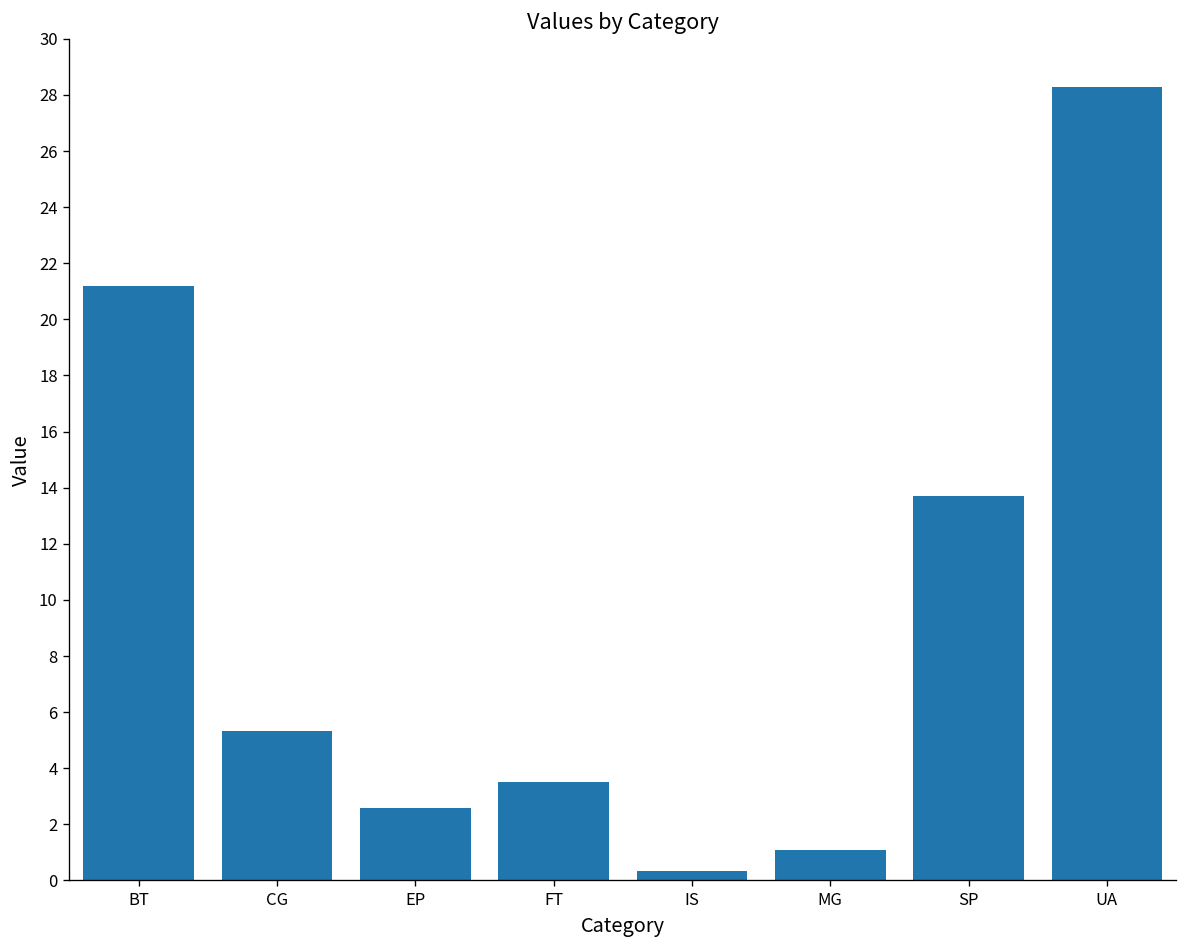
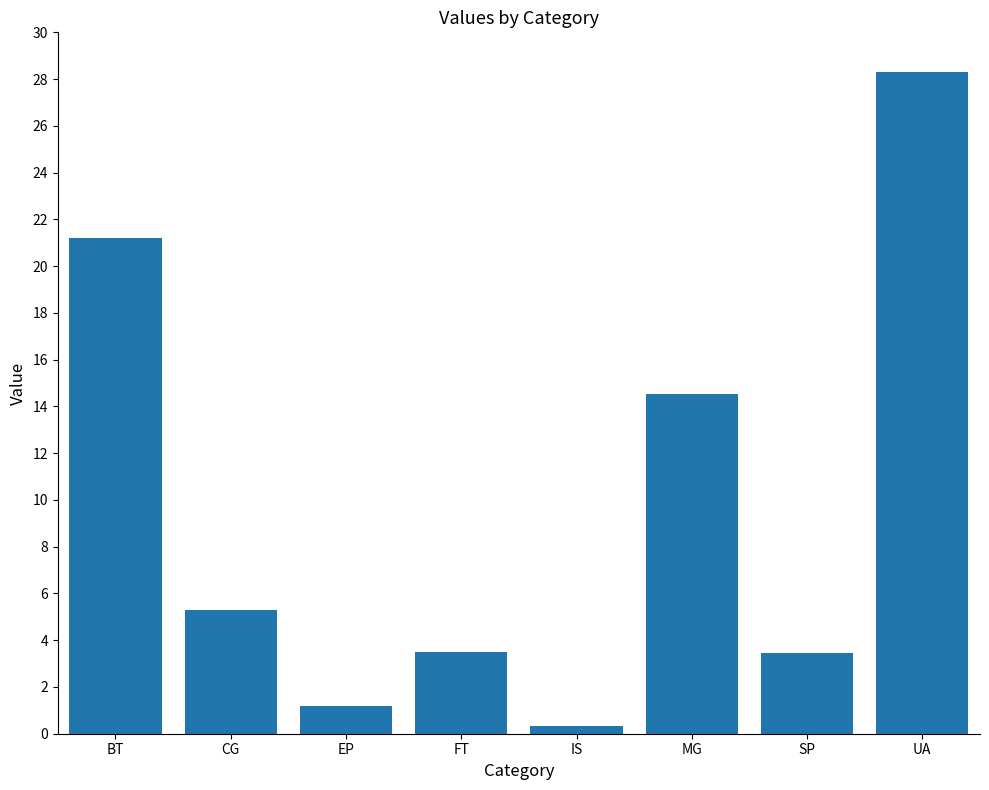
  {
    "BT": 21.2,
    "CG": 5.3,
-   "EP": 2.6,
+   "EP": 1.2,
    "FT": 3.5,
    "IS": 0.3,
-   "MG": 1.1,
-   "SP": 13.7,
+   "MG": 14.6,
+   "SP": 3.5,
    "UA": 28.3
  }
